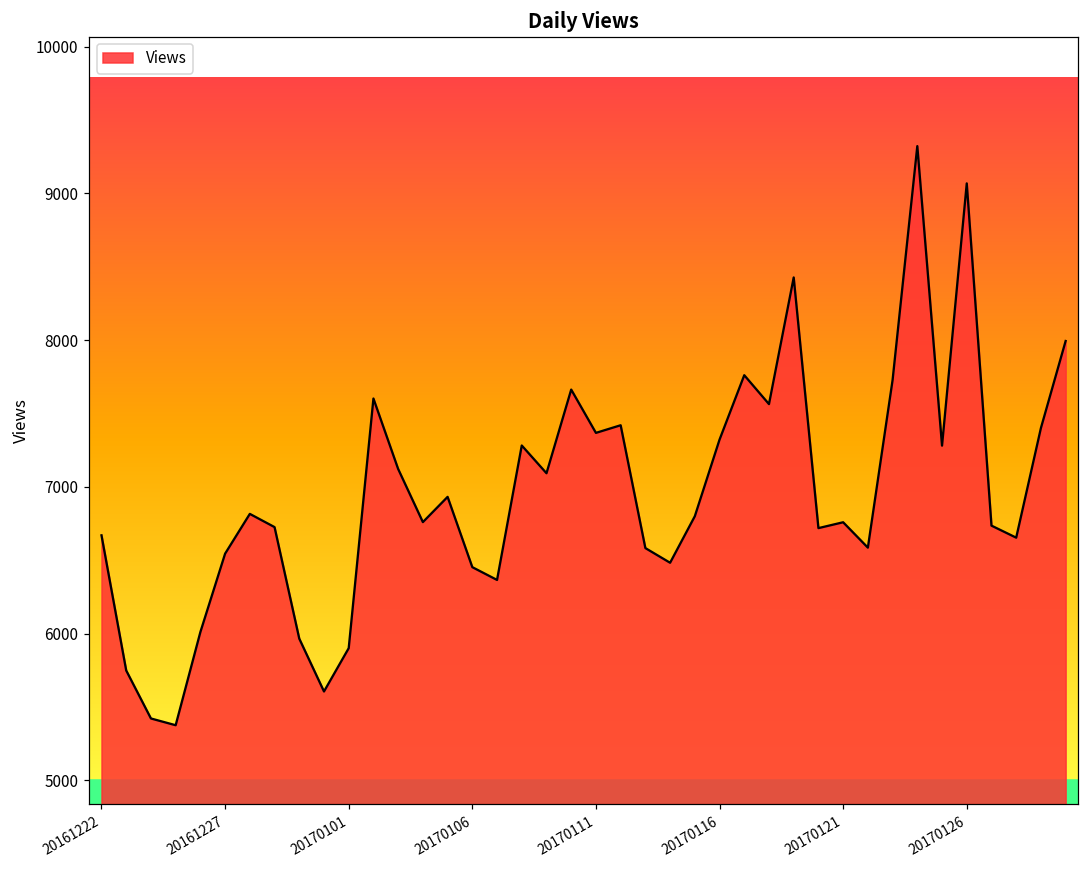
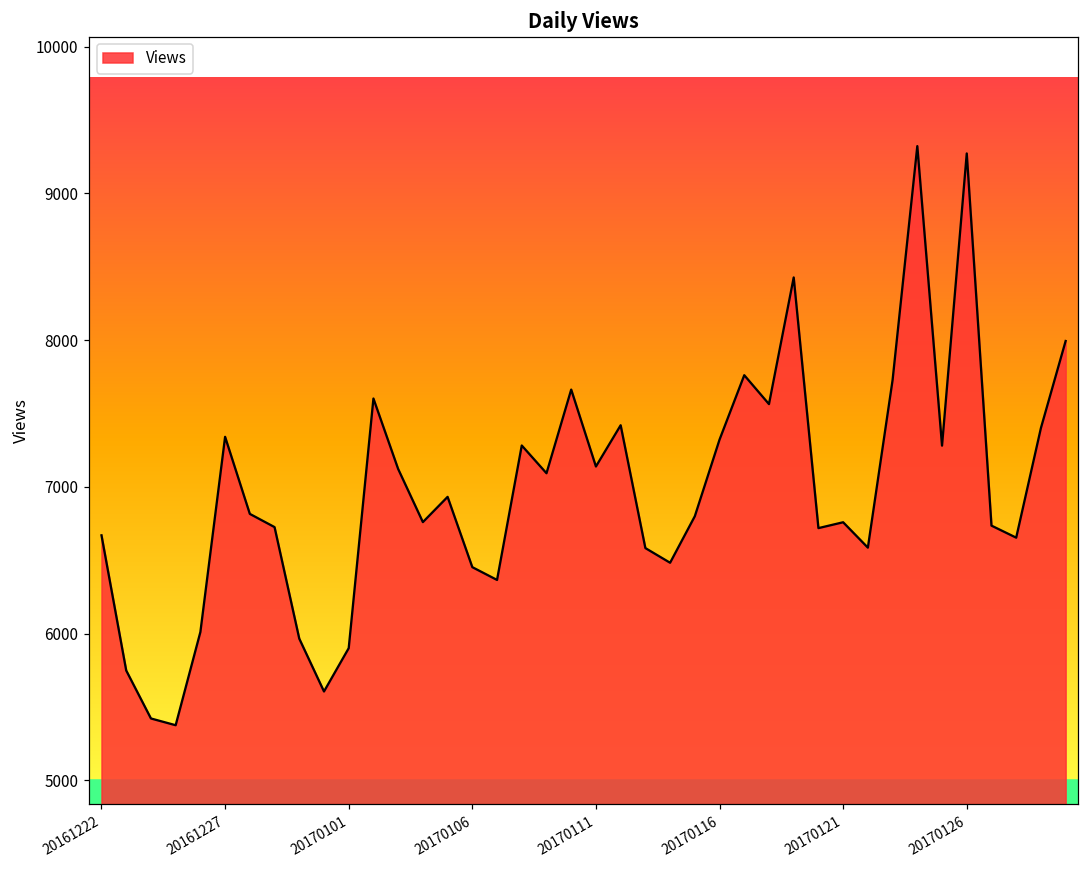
  {
    "20161222": 6670,
-   "20161227": 6550,
+   "20161227": 7340,
    "20170101": 5900,
    "20170106": 6450,
-   "20170111": 7370,
+   "20170111": 7140,
    "20170116": 7320,
    "20170121": 6760,
-   "20170126": 9070
+   "20170126": 9270
  }
